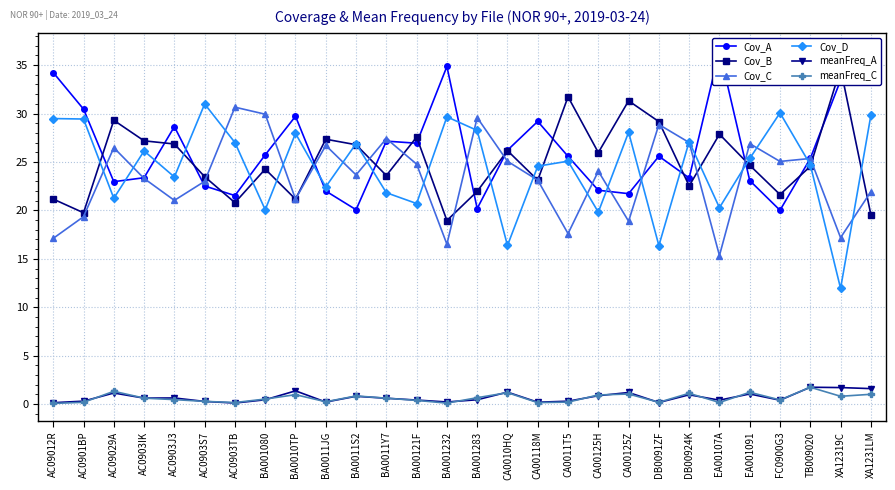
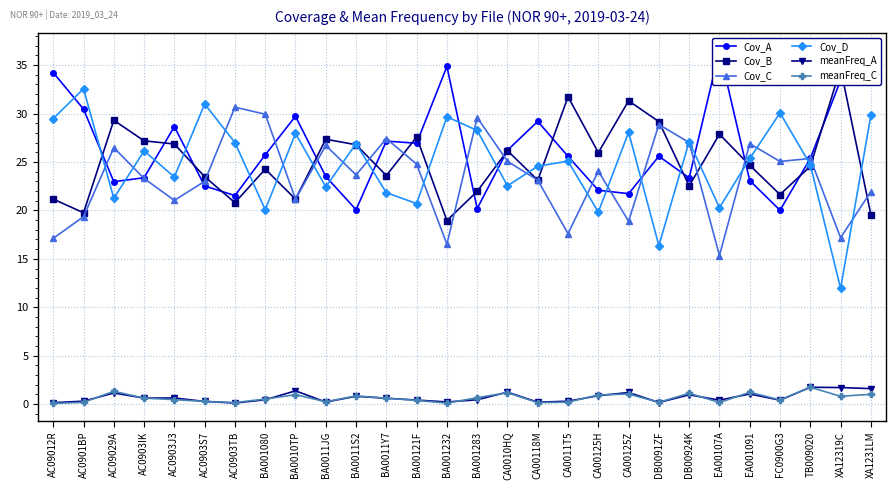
  {
    "Cov_A": {
      "AC09012R": 34,
      "AC0901BP": 30,
      "AC09029A": 23,
      "AC0903J3": 29,
      "AC0903S7": 23,
      "AC0903TB": 22,
      "BA001080": 26,
      "BA0010TP": 30,
-     "BA0011JG": 22,
+     "BA0011JG": 24,
      "BA0011S2": 20,
      "BA00121F": 27,
      "BA001232": 35,
      "BA001283": 20,
      "CA00118M": 29,
      "CA0011T5": 26,
      "CA00125H": 22,
      "CA00125Z": 22,
      "DB0091ZF": 26,
      "DB00924K": 23,
      "EA001091": 23,
      "FC0900G3": 20
    },
    "Cov_D": {
      "AC09012R": 29,
-     "AC0901BP": 29,
+     "AC0901BP": 33,
      "AC09029A": 21,
      "AC0903IK": 26,
      "AC0903J3": 23,
      "AC0903S7": 31,
      "AC0903TB": 27,
      "BA001080": 20,
      "BA0010TP": 28,
      "BA0011JG": 22,
      "BA0011Y7": 22,
      "BA00121F": 21,
      "BA001232": 30,
      "BA001283": 28,
-     "CA0010HQ": 16,
+     "CA0010HQ": 23,
      "CA00118M": 25,
      "CA0011T5": 25,
      "CA00125H": 20,
      "CA00125Z": 28,
      "DB0091ZF": 16,
      "EA00107A": 20,
      "EA001091": 25,
      "FC0900G3": 30,
      "XA12319C": 12,
      "XA1231LM": 30
    }
  }
